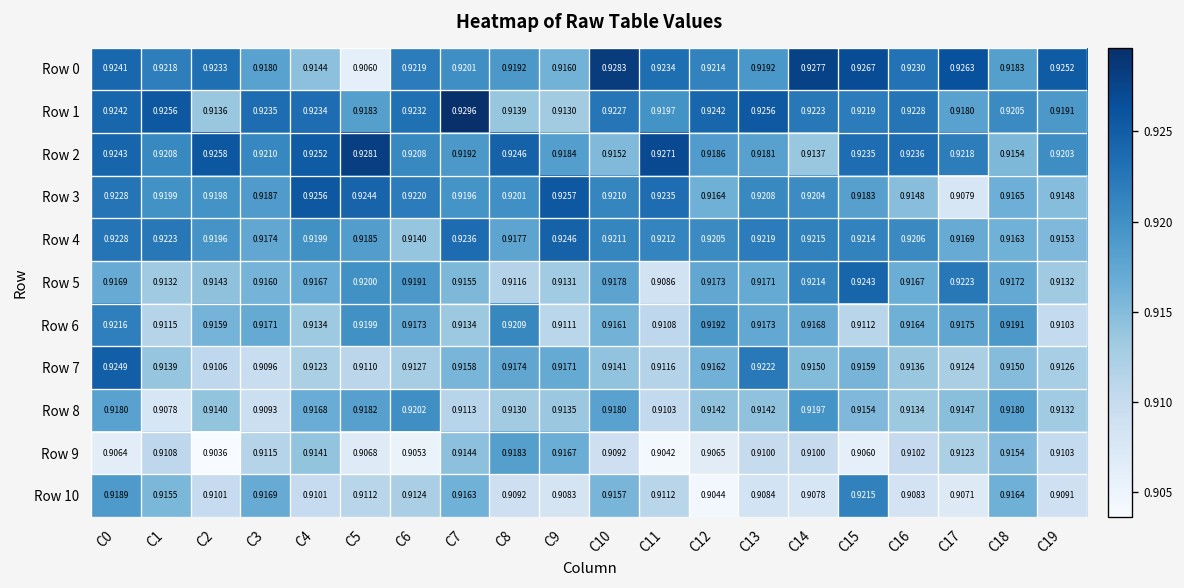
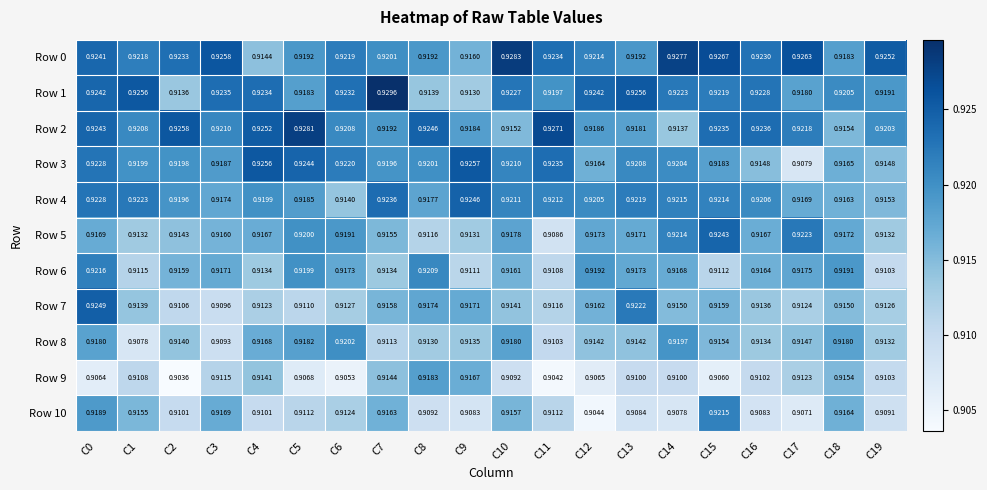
  {
    "Row 0": {
      "C0": 0.9241,
      "C1": 0.9218,
      "C2": 0.9233,
-     "C3": 0.9180,
+     "C3": 0.9258,
      "C4": 0.9144,
-     "C5": 0.9060,
+     "C5": 0.9192,
      "C6": 0.9219,
      "C7": 0.9201,
      "C8": 0.9192,
      "C9": 0.9160,
      "C10": 0.9283,
      "C11": 0.9234,
      "C12": 0.9214,
      "C13": 0.9192,
      "C14": 0.9277,
      "C15": 0.9267,
      "C16": 0.9230,
      "C17": 0.9263,
      "C18": 0.9183,
      "C19": 0.9252
    }
  }
